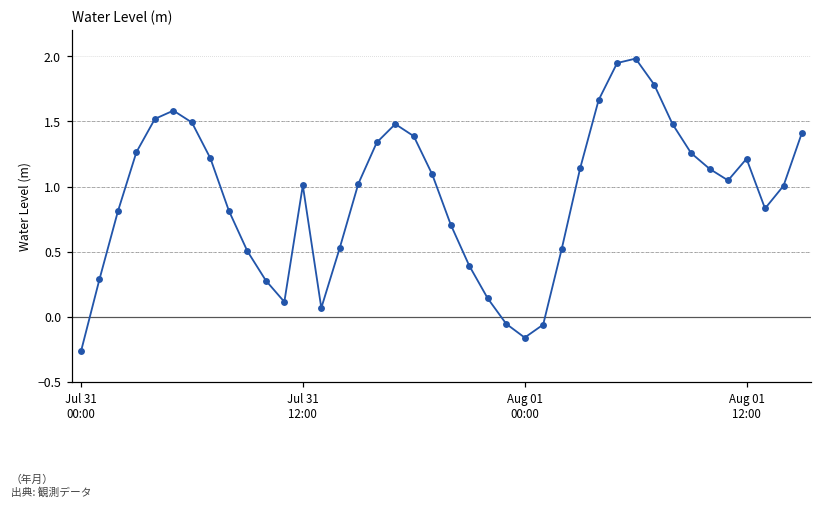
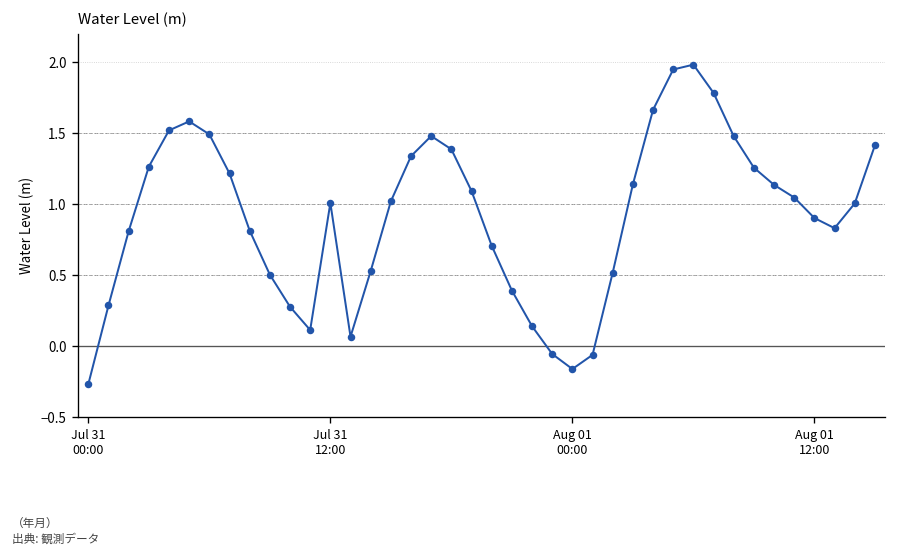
  {
    "Jul 31 00:00": -0.27,
    "Jul 31 12:00": 1.01,
    "Aug 01 00:00": -0.16,
-   "Aug 01 12:00": 1.21
+   "Aug 01 12:00": 0.90
  }
